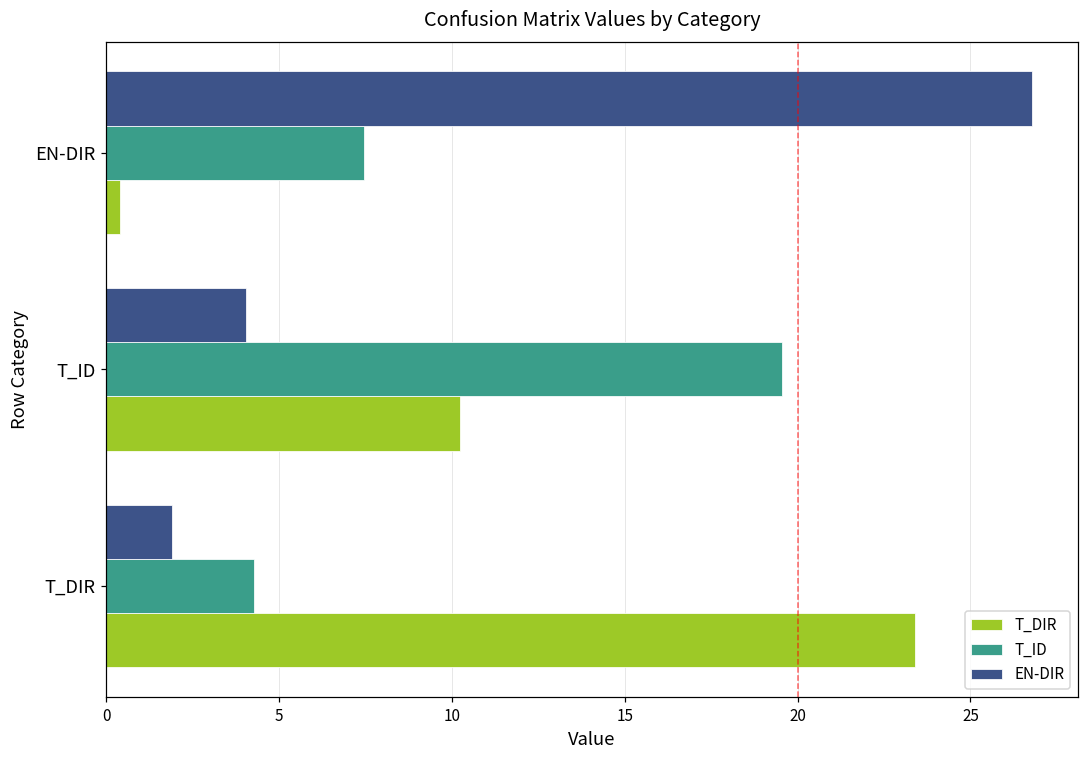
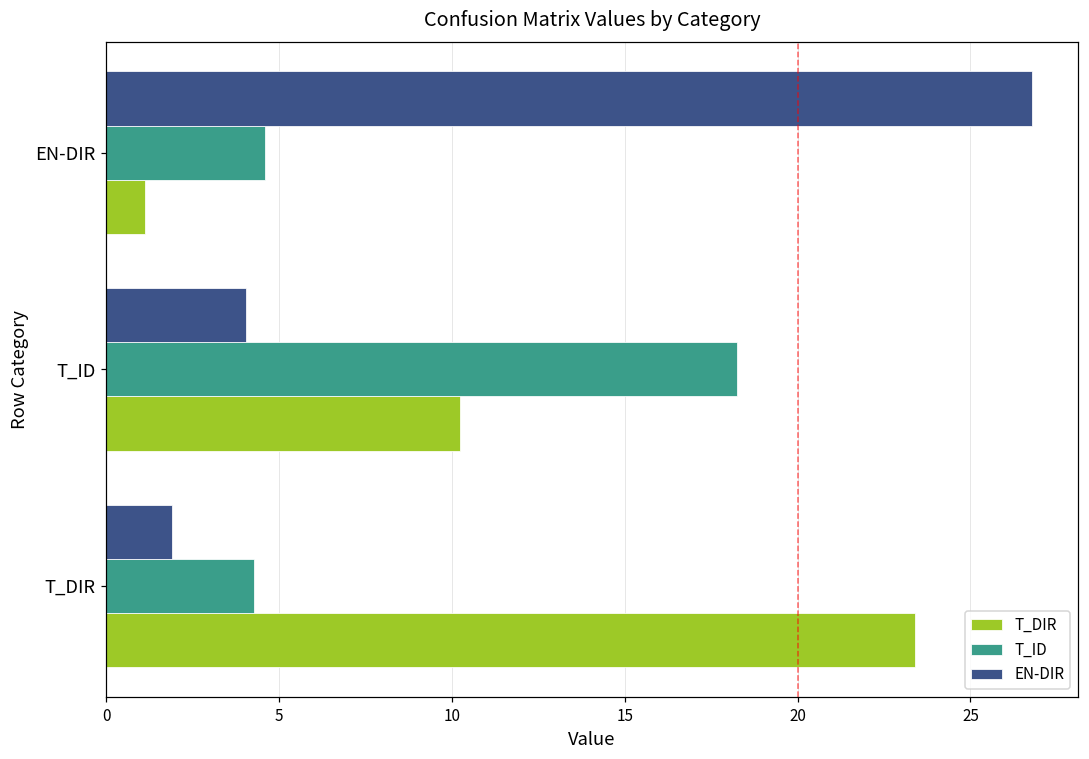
  {
    "T_DIR": {
-     "EN-DIR": 0.4,
+     "EN-DIR": 1.1,
      "T_ID": 10.2,
      "T_DIR": 23.4
    },
    "T_ID": {
-     "EN-DIR": 7.4,
-     "T_ID": 19.5,
+     "EN-DIR": 4.6,
+     "T_ID": 18.2,
      "T_DIR": 4.3
    },
    "EN-DIR": {
      "EN-DIR": 26.8,
      "T_ID": 4.0,
      "T_DIR": 1.9
    }
  }
